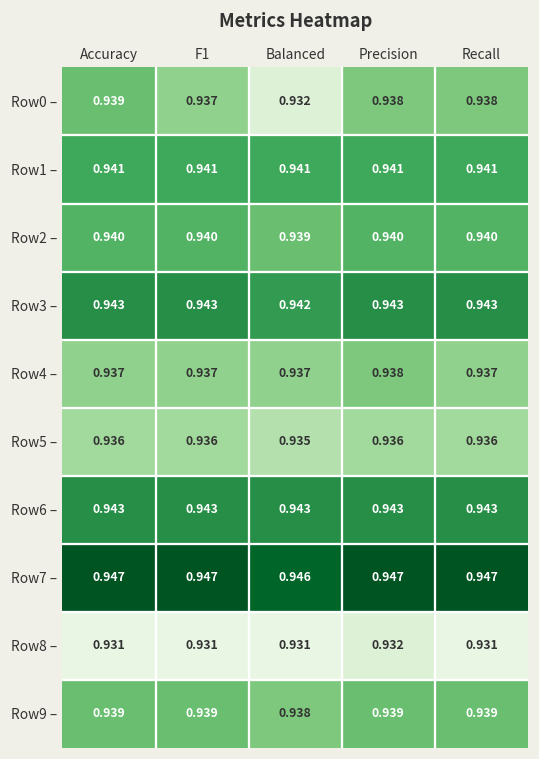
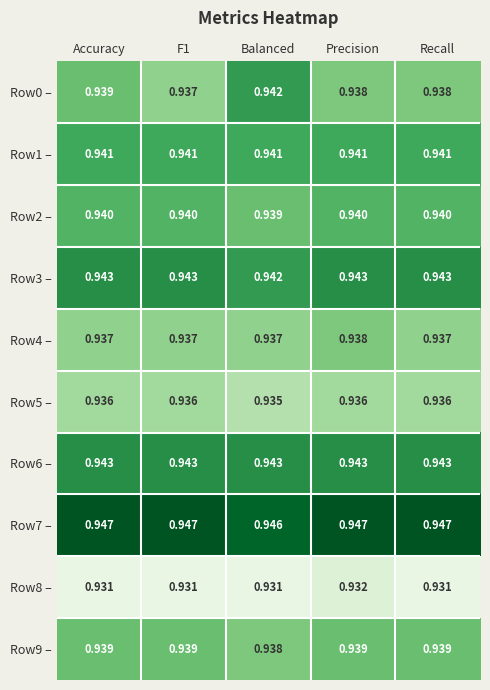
  {
    "Row0 –": {
      "Accuracy": 0.939,
      "F1": 0.937,
-     "Balanced": 0.932,
+     "Balanced": 0.942,
      "Precision": 0.938,
      "Recall": 0.938
    },
    "Row1 –": {
      "Accuracy": 0.941,
      "F1": 0.941,
      "Balanced": 0.941,
      "Precision": 0.941,
      "Recall": 0.941
    },
    "Row2 –": {
      "Accuracy": 0.940,
      "F1": 0.940,
      "Balanced": 0.939,
      "Precision": 0.940,
      "Recall": 0.940
    },
    "Row3 –": {
      "Accuracy": 0.943,
      "F1": 0.943,
      "Balanced": 0.942,
      "Precision": 0.943,
      "Recall": 0.943
    },
    "Row4 –": {
      "Accuracy": 0.937,
      "F1": 0.937,
      "Balanced": 0.937,
      "Precision": 0.938,
      "Recall": 0.937
    },
    "Row5 –": {
      "Accuracy": 0.936,
      "F1": 0.936,
      "Balanced": 0.935,
      "Precision": 0.936,
      "Recall": 0.936
    },
    "Row6 –": {
      "Accuracy": 0.943,
      "F1": 0.943,
      "Balanced": 0.943,
      "Precision": 0.943,
      "Recall": 0.943
    },
    "Row7 –": {
      "Accuracy": 0.947,
      "F1": 0.947,
      "Balanced": 0.946,
      "Precision": 0.947,
      "Recall": 0.947
    },
    "Row8 –": {
      "Accuracy": 0.931,
      "F1": 0.931,
      "Balanced": 0.931,
      "Precision": 0.932,
      "Recall": 0.931
    },
    "Row9 –": {
      "Accuracy": 0.939,
      "F1": 0.939,
      "Balanced": 0.938,
      "Precision": 0.939,
      "Recall": 0.939
    }
  }
